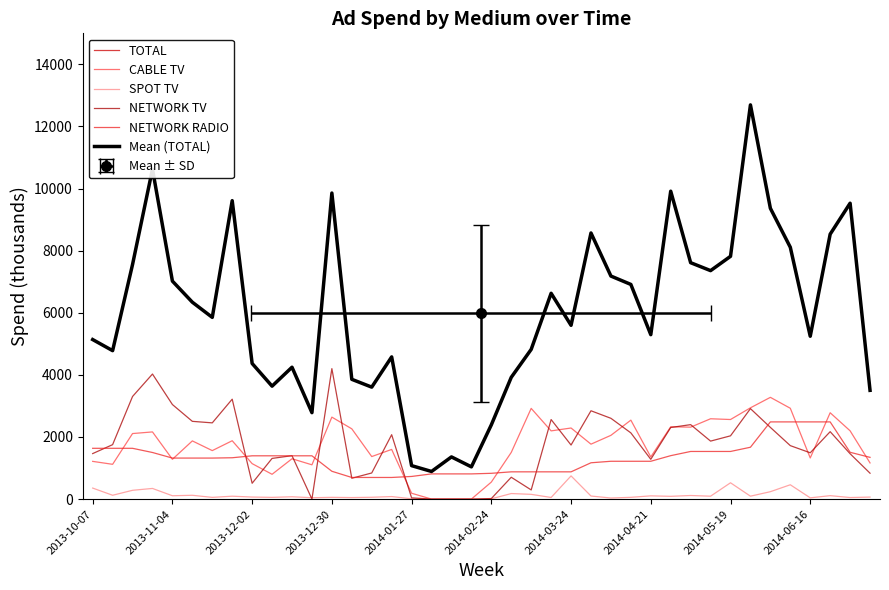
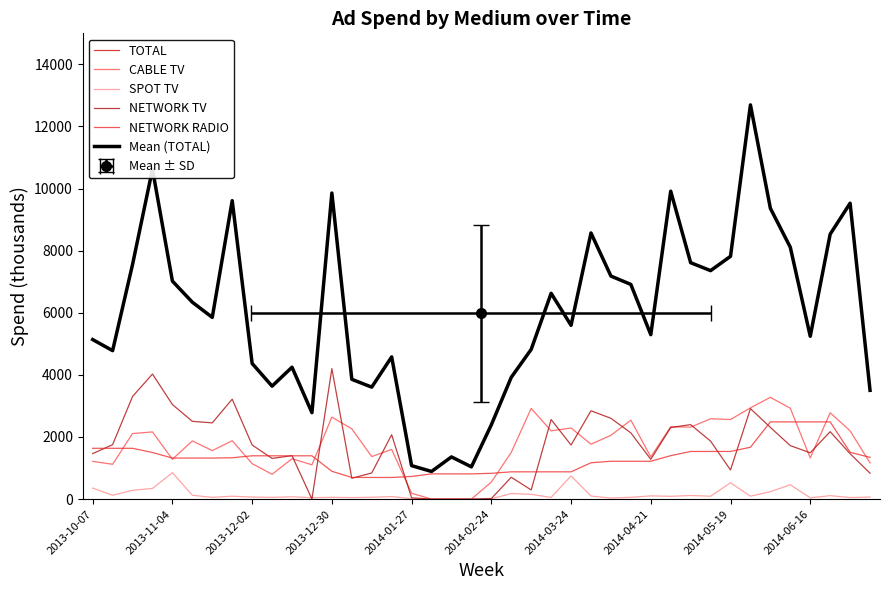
  {
    "SPOT TV": {
      "2013-10-07": 400,
-     "2013-11-04": 100,
+     "2013-11-04": 900,
      "2013-12-02": 100,
      "2013-12-30": 100,
      "2014-03-24": 700,
      "2014-04-21": 100,
      "2014-05-19": 500,
      "2014-06-16": 0
    },
    "NETWORK TV": {
      "2013-10-07": 1500,
      "2013-11-04": 3000,
-     "2013-12-02": 500,
+     "2013-12-02": 1700,
      "2013-12-30": 4200,
      "2014-03-24": 1700,
-     "2014-05-19": 2000,
+     "2014-05-19": 900,
      "2014-06-16": 1500
    }
  }
